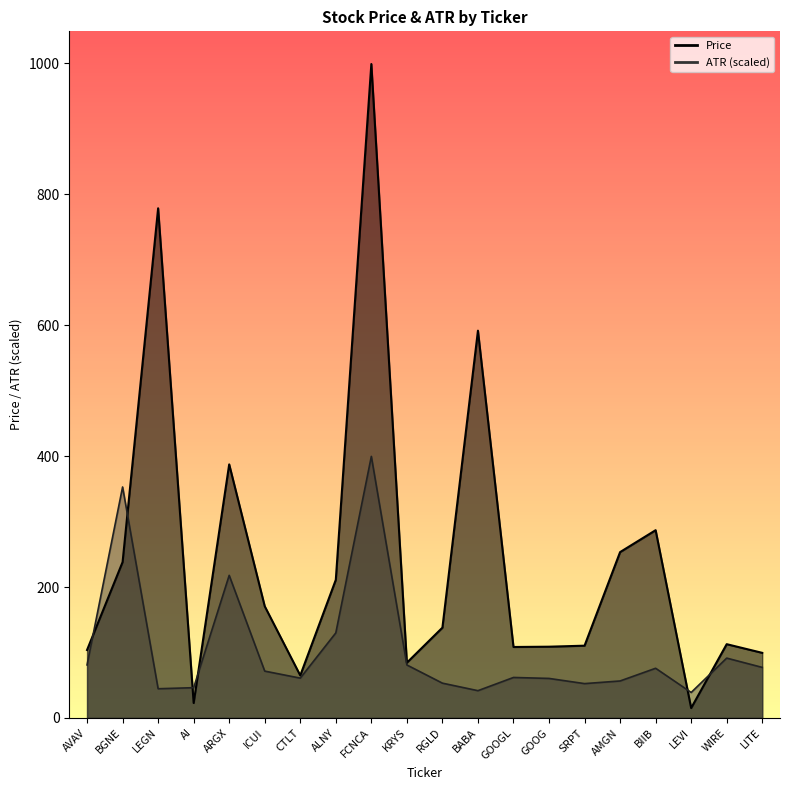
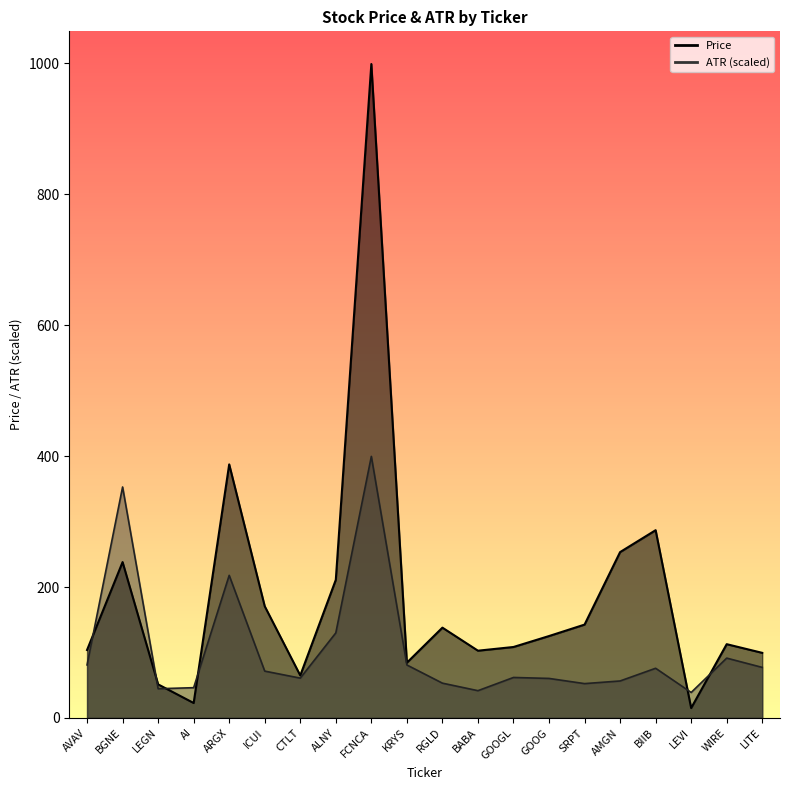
  {
    "Price": {
      "AVAV": 100,
      "BGNE": 240,
-     "LEGN": 780,
+     "LEGN": 50,
      "AI": 20,
      "ARGX": 390,
      "ICUI": 170,
      "CTLT": 60,
      "ALNY": 210,
      "FCNCA": 1000,
      "RGLD": 140,
-     "BABA": 590,
+     "BABA": 100,
      "GOOGL": 110,
-     "GOOG": 110,
-     "SRPT": 110,
+     "GOOG": 130,
+     "SRPT": 140,
      "AMGN": 250,
      "BIIB": 290,
      "LEVI": 20,
      "WIRE": 110,
      "LITE": 100
    },
    "ATR (scaled)": {
      "AVAV": 80,
      "BGNE": 350,
      "LEGN": 40,
      "AI": 50,
      "ARGX": 220,
      "ICUI": 70,
      "CTLT": 60,
      "ALNY": 130,
      "FCNCA": 400,
      "RGLD": 50,
      "BABA": 40,
      "GOOGL": 60,
      "GOOG": 60,
      "SRPT": 50,
      "AMGN": 60,
      "BIIB": 80,
      "LEVI": 40,
      "WIRE": 90,
      "LITE": 80
    }
  }
